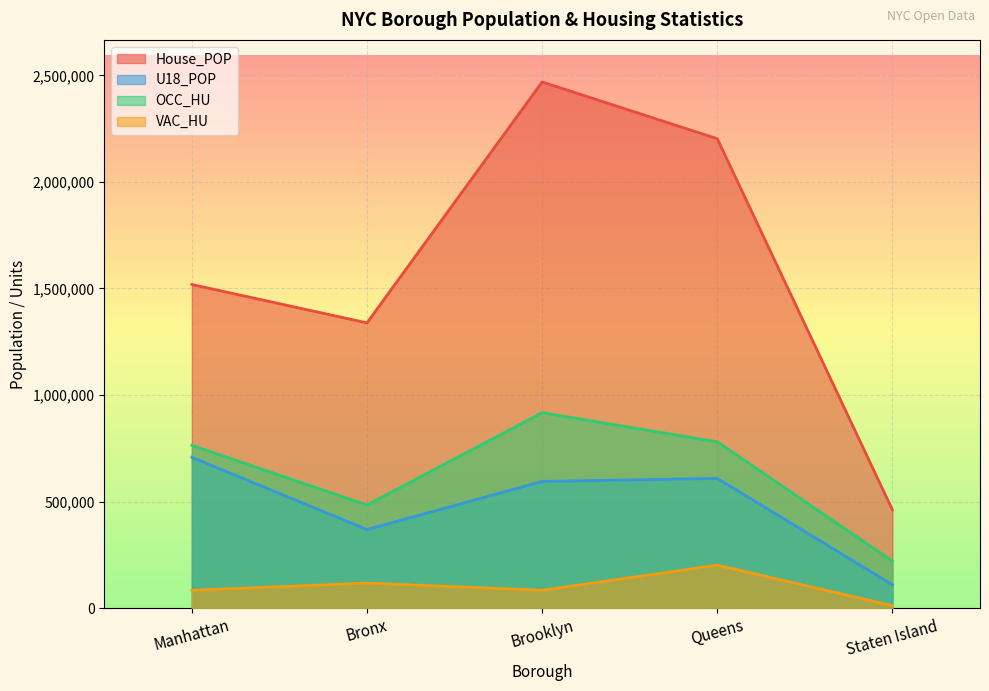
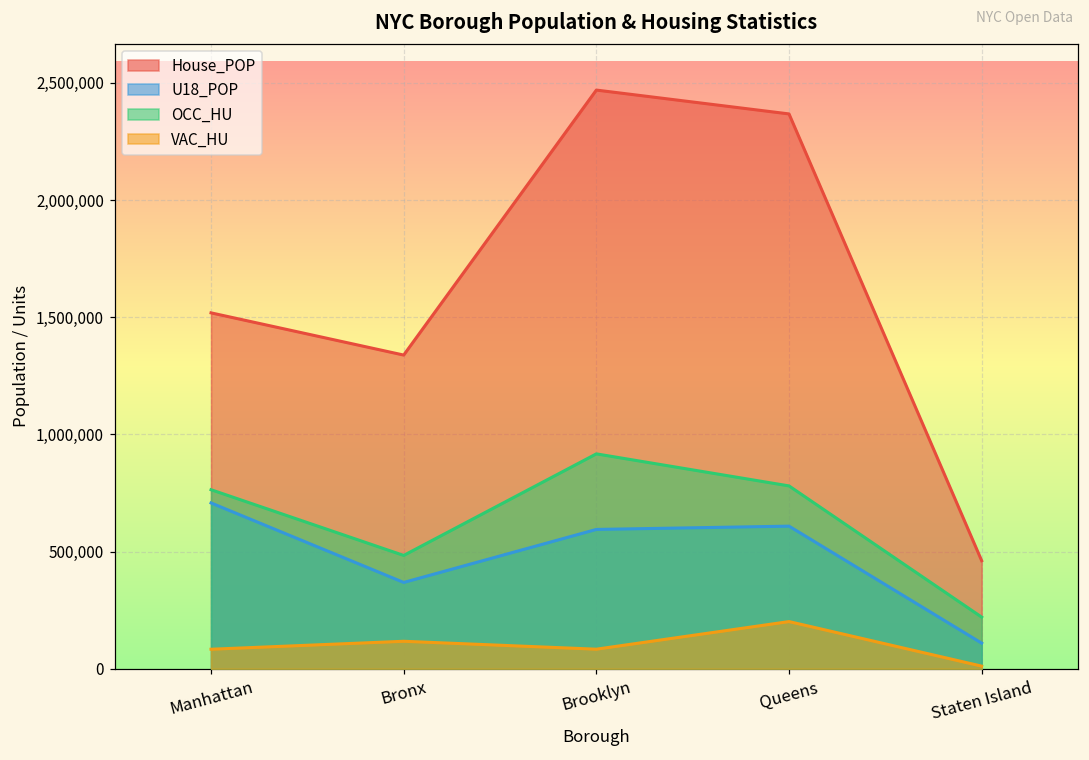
  {
    "House_POP": {
      "Manhattan": "1,520,000",
      "Bronx": "1,340,000",
      "Brooklyn": "2,470,000",
-     "Queens": "2,200,000",
+     "Queens": "2,370,000",
      "Staten Island": "460,000"
    },
    "U18_POP": {
      "Manhattan": "710,000",
      "Bronx": "370,000",
      "Brooklyn": "590,000",
      "Queens": "610,000",
      "Staten Island": "110,000"
    },
    "OCC_HU": {
      "Manhattan": "760,000",
      "Bronx": "480,000",
      "Brooklyn": "920,000",
      "Queens": "780,000",
      "Staten Island": "220,000"
    },
    "VAC_HU": {
      "Manhattan": "80,000",
      "Bronx": "120,000",
      "Brooklyn": "80,000",
      "Queens": "200,000",
      "Staten Island": "10,000"
    }
  }
